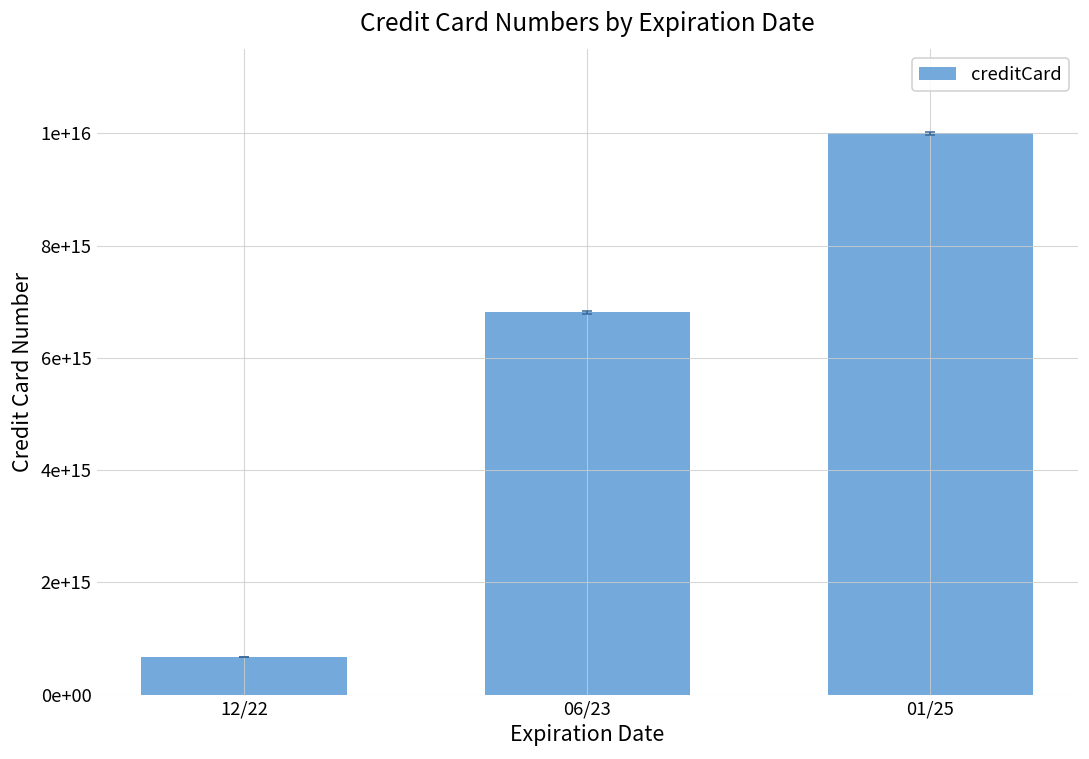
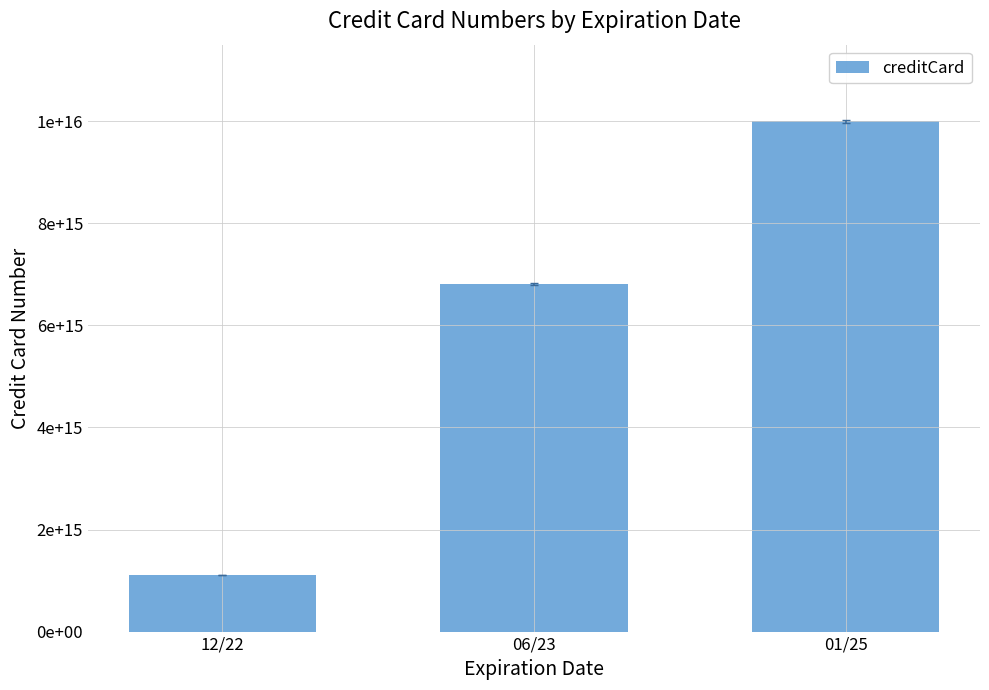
  {
    "creditCard": {
-     "12/22": 700000000000000,
+     "12/22": 1100000000000000,
      "06/23": 6800000000000000,
      "01/25": 10000000000000000
    }
  }
